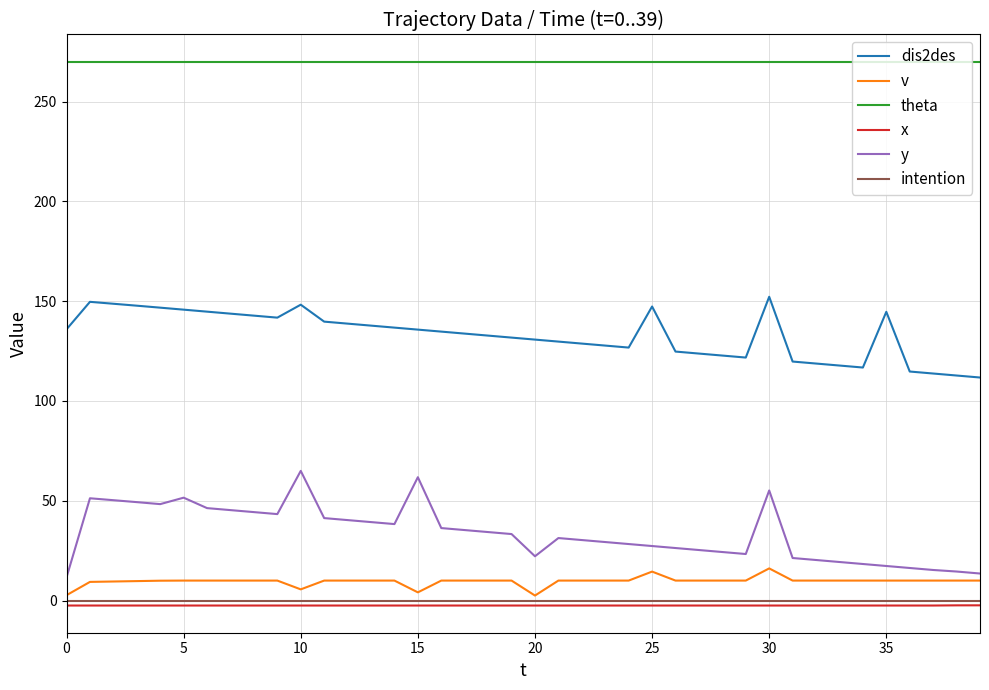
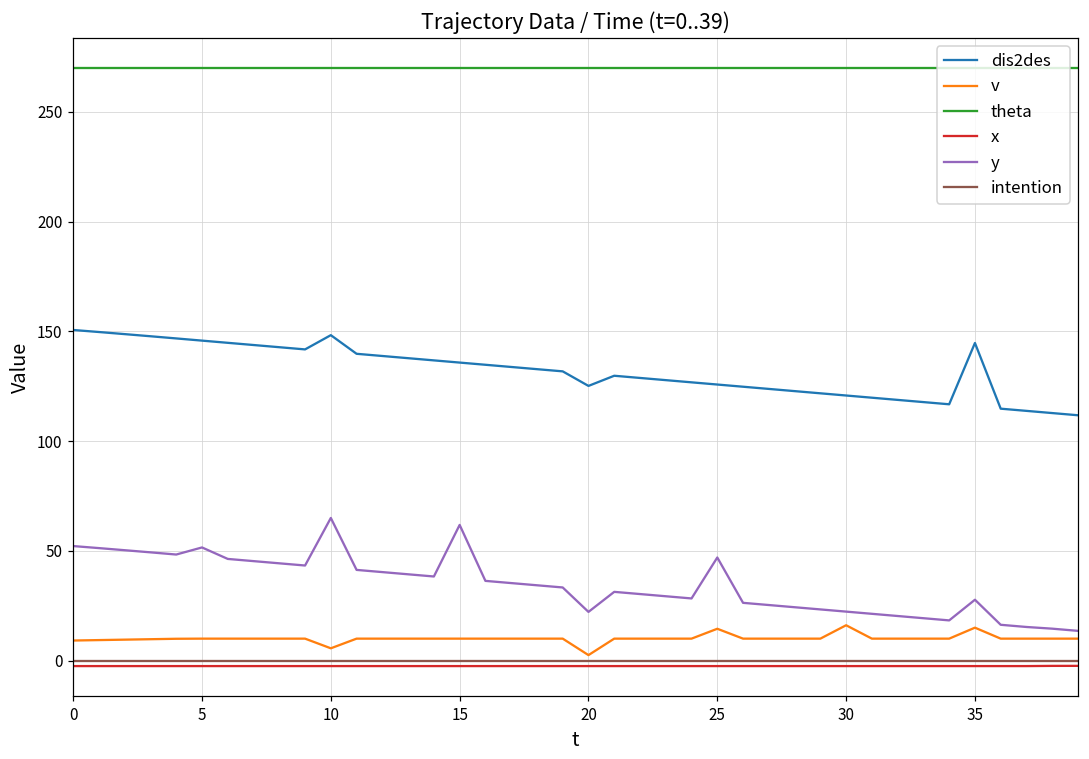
  {
    "dis2des": {
-     "0": 136,
+     "0": 151,
      "5": 146,
      "10": 148,
      "15": 136,
-     "20": 131,
-     "25": 147,
-     "30": 152,
+     "20": 125,
+     "25": 126,
+     "30": 121,
      "35": 145
    },
    "v": {
-     "0": 3,
+     "0": 9,
      "5": 10,
      "10": 6,
-     "15": 4,
+     "15": 10,
      "20": 3,
      "25": 15,
      "30": 16,
-     "35": 10
+     "35": 15
    },
    "theta": {
      "0": 270,
      "5": 270,
      "10": 270,
      "15": 270,
      "20": 270,
      "25": 270,
      "30": 270
    },
    "x": {
      "0": -3,
      "5": -3,
      "10": -3,
      "15": -3,
      "20": -3,
      "25": -3,
      "30": -3,
      "35": -3
    },
    "y": {
-     "0": 12,
+     "0": 52,
      "5": 52,
      "10": 65,
      "15": 62,
      "20": 22,
-     "25": 27,
-     "30": 55,
-     "35": 17
+     "25": 47,
+     "30": 22,
+     "35": 28
    },
    "intention": {
      "0": 0,
      "5": 0,
      "10": 0,
      "15": 0,
      "20": 0,
      "25": 0,
      "30": 0,
      "35": 0
    }
  }
